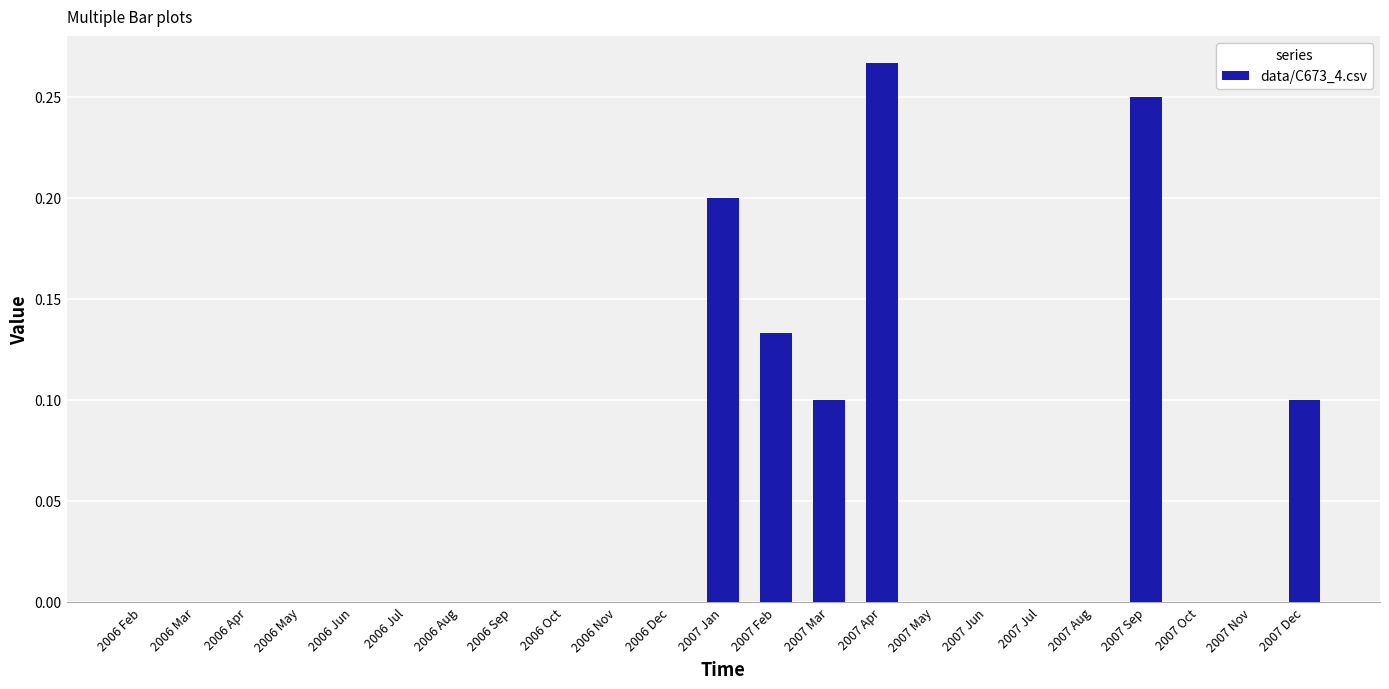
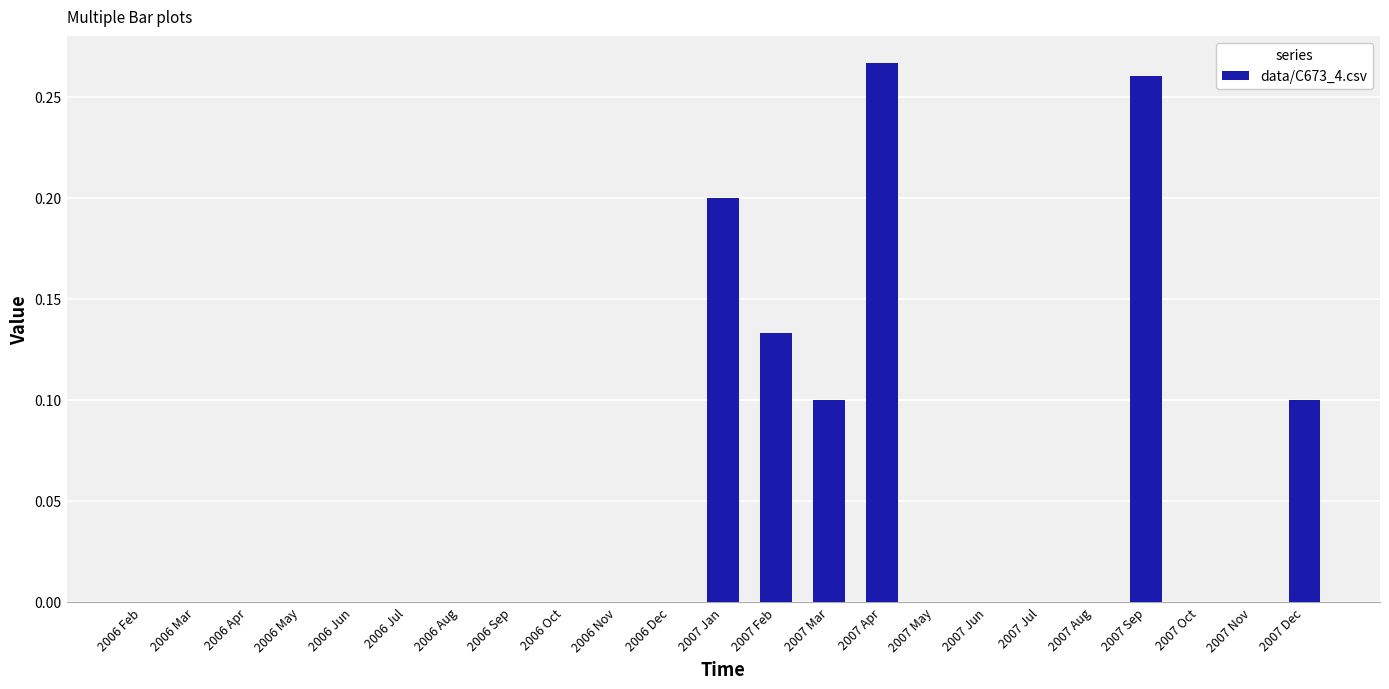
  {
    "2006 Feb": 0.00,
    "2006 Mar": 0.00,
    "2006 Apr": 0.00,
    "2006 May": 0.00,
    "2006 Jun": 0.00,
    "2006 Jul": 0.00,
    "2006 Aug": 0.00,
    "2006 Sep": 0.00,
    "2006 Oct": 0.00,
    "2006 Nov": 0.00,
    "2006 Dec": 0.00,
    "2007 Jan": 0.20,
    "2007 Feb": 0.133,
    "2007 Mar": 0.10,
    "2007 Apr": 0.267,
    "2007 May": 0.00,
    "2007 Jun": 0.00,
    "2007 Jul": 0.00,
    "2007 Aug": 0.00,
-   "2007 Sep": 0.25,
+   "2007 Sep": 0.26,
    "2007 Oct": 0.00,
    "2007 Nov": 0.00,
    "2007 Dec": 0.10
  }
